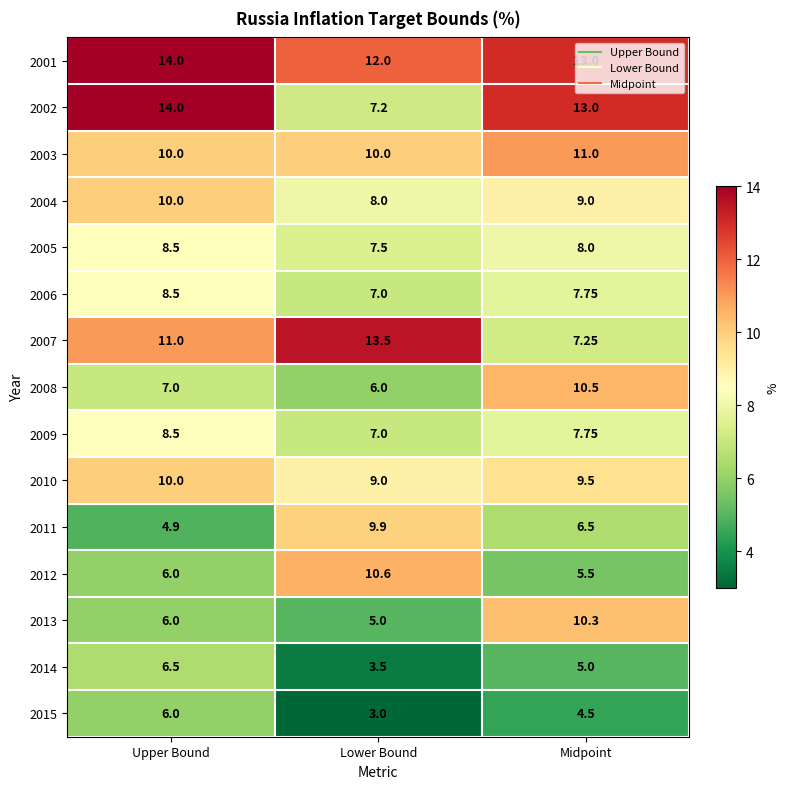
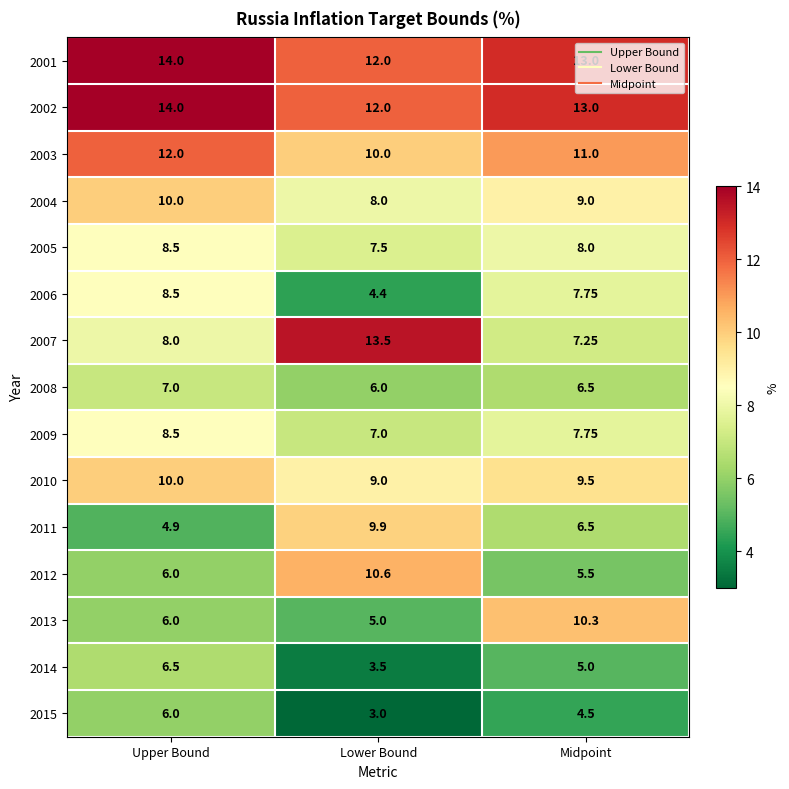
  {
    "2001": {
      "Upper Bound": 14.0,
      "Lower Bound": 12.0
    },
    "2002": {
      "Upper Bound": 14.0,
-     "Lower Bound": 7.2,
+     "Lower Bound": 12.0,
      "Midpoint": 13.0
    },
    "2003": {
-     "Upper Bound": 10.0,
+     "Upper Bound": 12.0,
      "Lower Bound": 10.0,
      "Midpoint": 11.0
    },
    "2004": {
      "Upper Bound": 10.0,
      "Lower Bound": 8.0,
      "Midpoint": 9.0
    },
    "2005": {
      "Upper Bound": 8.5,
      "Lower Bound": 7.5,
      "Midpoint": 8.0
    },
    "2006": {
      "Upper Bound": 8.5,
-     "Lower Bound": 7.0,
+     "Lower Bound": 4.4,
      "Midpoint": 7.75
    },
    "2007": {
-     "Upper Bound": 11.0,
+     "Upper Bound": 8.0,
      "Lower Bound": 13.5,
      "Midpoint": 7.25
    },
    "2008": {
      "Upper Bound": 7.0,
      "Lower Bound": 6.0,
-     "Midpoint": 10.5
+     "Midpoint": 6.5
    },
    "2009": {
      "Upper Bound": 8.5,
      "Lower Bound": 7.0,
      "Midpoint": 7.75
    },
    "2010": {
      "Upper Bound": 10.0,
      "Lower Bound": 9.0,
      "Midpoint": 9.5
    },
    "2011": {
      "Upper Bound": 4.9,
      "Lower Bound": 9.9,
      "Midpoint": 6.5
    },
    "2012": {
      "Upper Bound": 6.0,
      "Lower Bound": 10.6,
      "Midpoint": 5.5
    },
    "2013": {
      "Upper Bound": 6.0,
      "Lower Bound": 5.0,
      "Midpoint": 10.3
    },
    "2014": {
      "Upper Bound": 6.5,
      "Lower Bound": 3.5,
      "Midpoint": 5.0
    },
    "2015": {
      "Upper Bound": 6.0,
      "Lower Bound": 3.0,
      "Midpoint": 4.5
    }
  }
